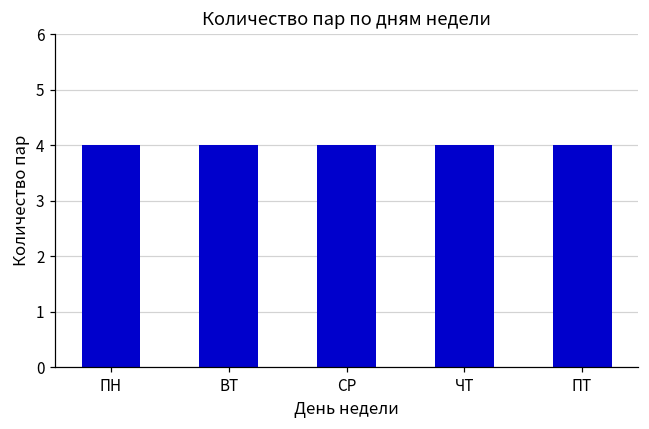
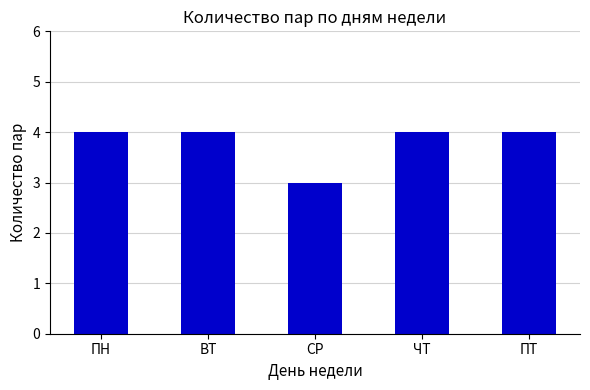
  {
    "ПН": 4,
    "ВТ": 4,
-   "СР": 4,
+   "СР": 3,
    "ЧТ": 4,
    "ПТ": 4
  }
